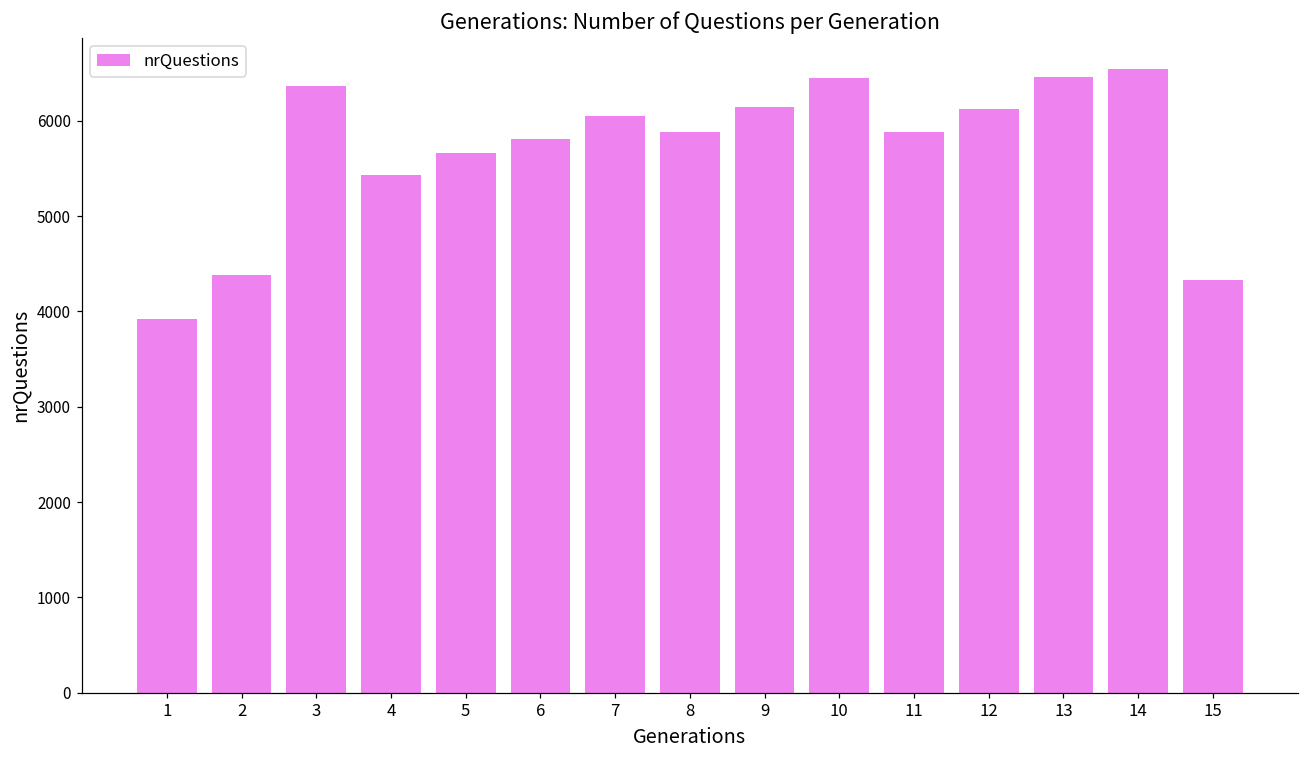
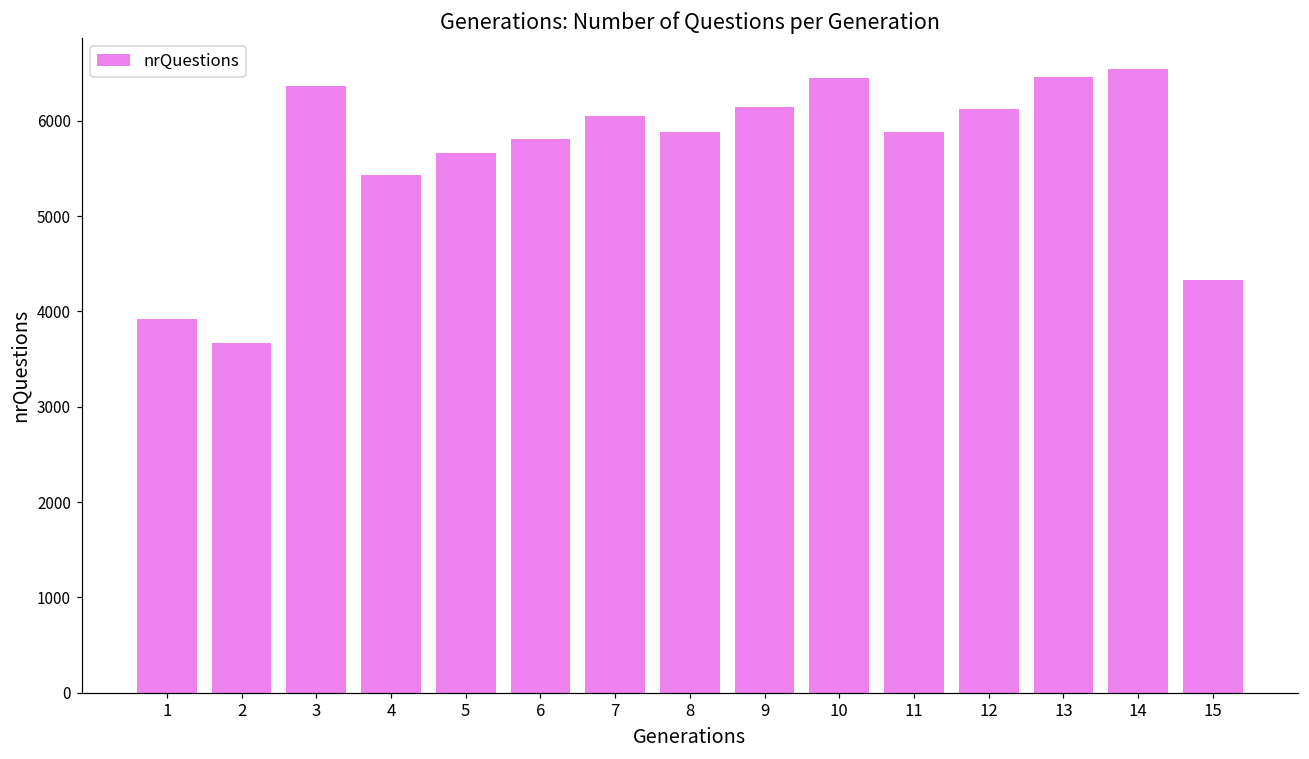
  {
    "1": 3900,
-   "2": 4400,
+   "2": 3700,
    "3": 6400,
    "4": 5400,
    "5": 5700,
    "6": 5800,
    "7": 6000,
    "8": 5900,
    "9": 6100,
    "10": 6400,
    "11": 5900,
    "12": 6100,
    "13": 6500,
    "14": 6500,
    "15": 4300
  }
